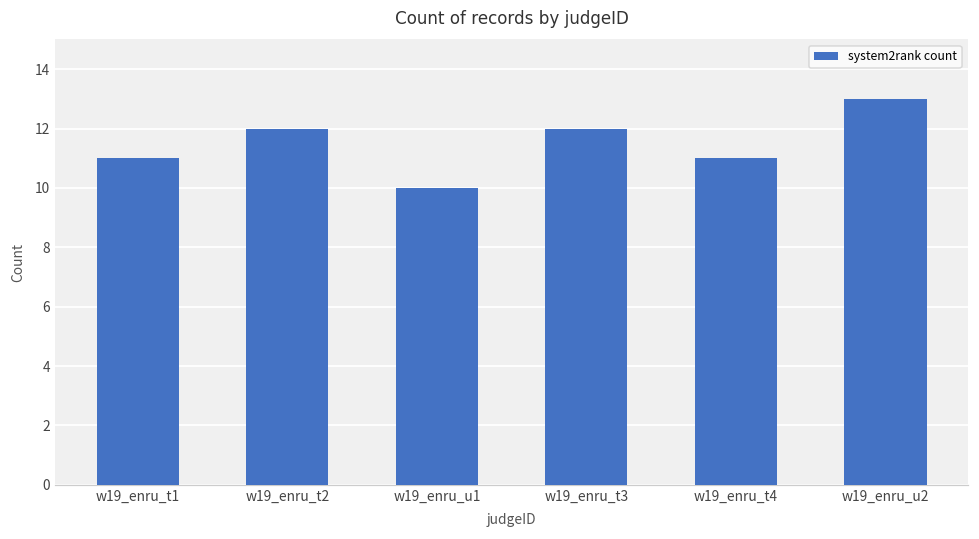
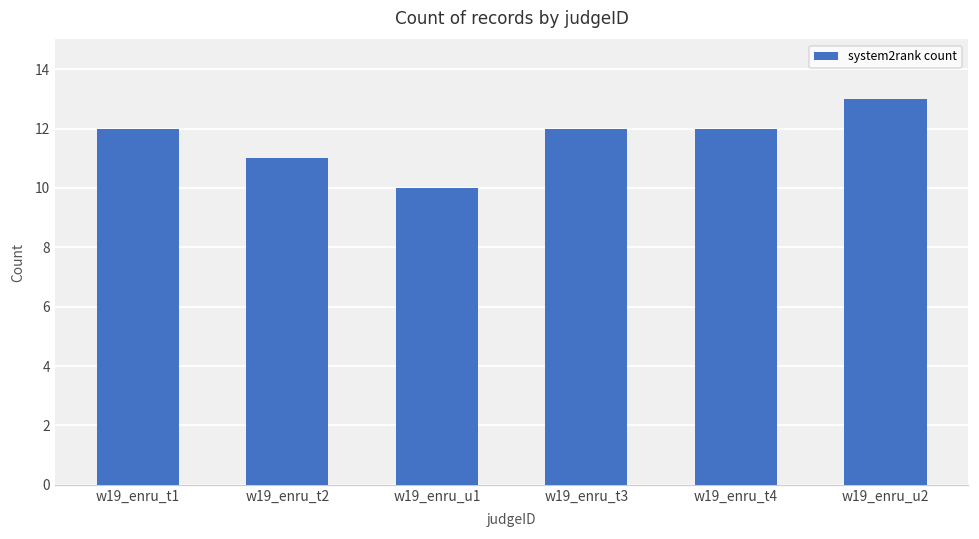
  {
-   "w19_enru_t1": 11,
-   "w19_enru_t2": 12,
+   "w19_enru_t1": 12,
+   "w19_enru_t2": 11,
    "w19_enru_u1": 10,
    "w19_enru_t3": 12,
-   "w19_enru_t4": 11,
+   "w19_enru_t4": 12,
    "w19_enru_u2": 13
  }
